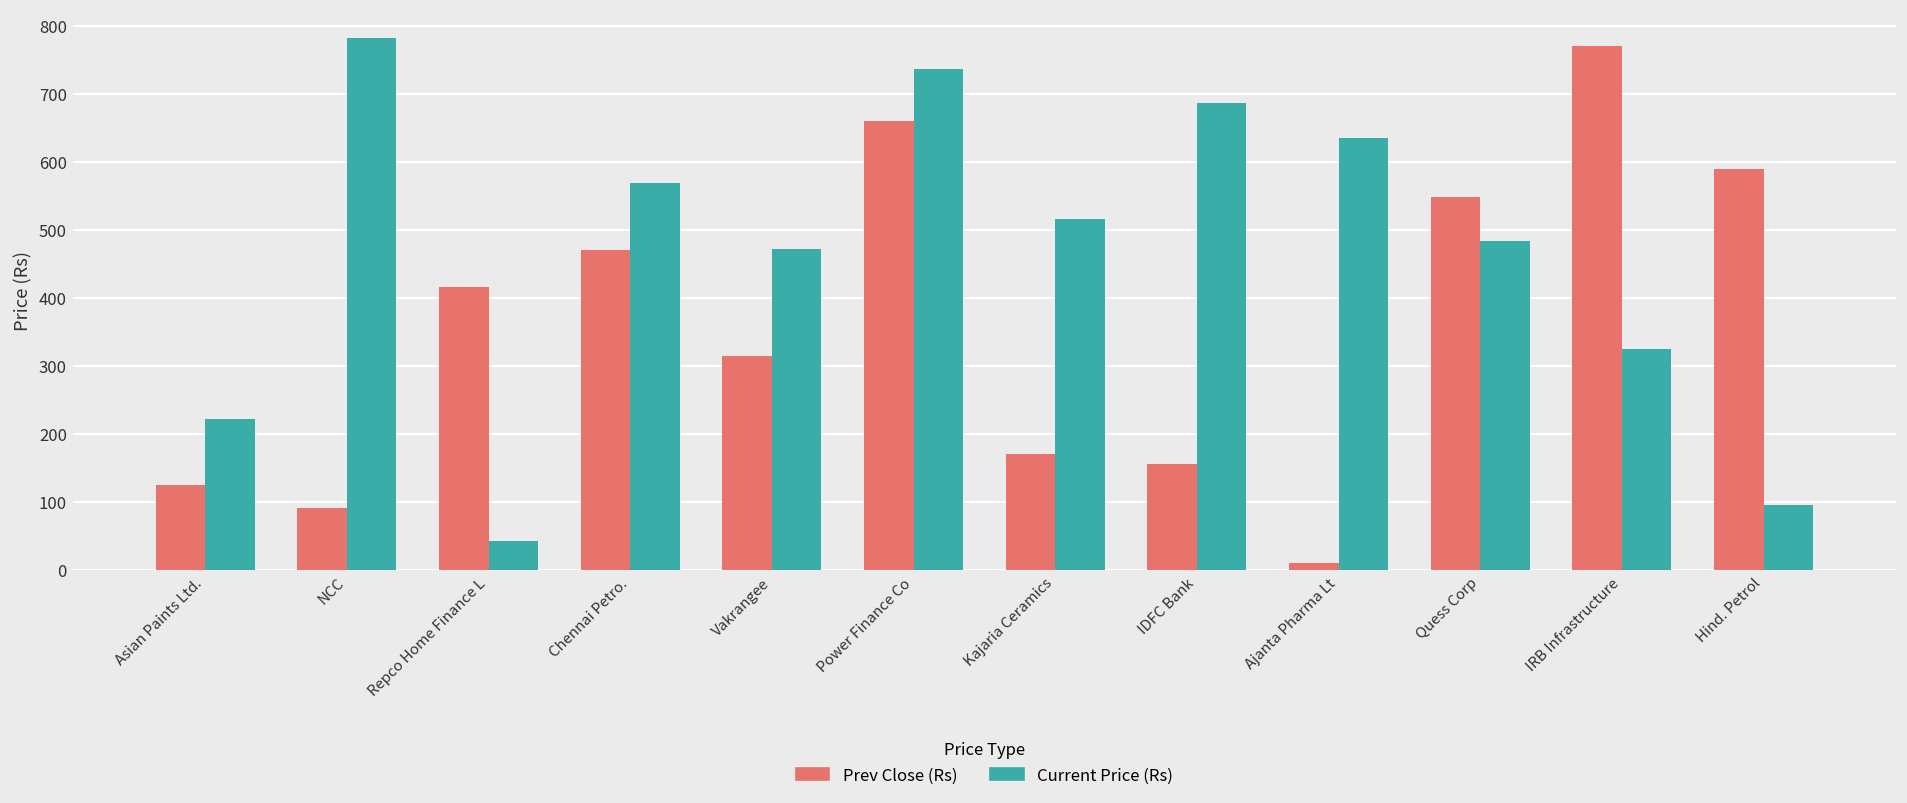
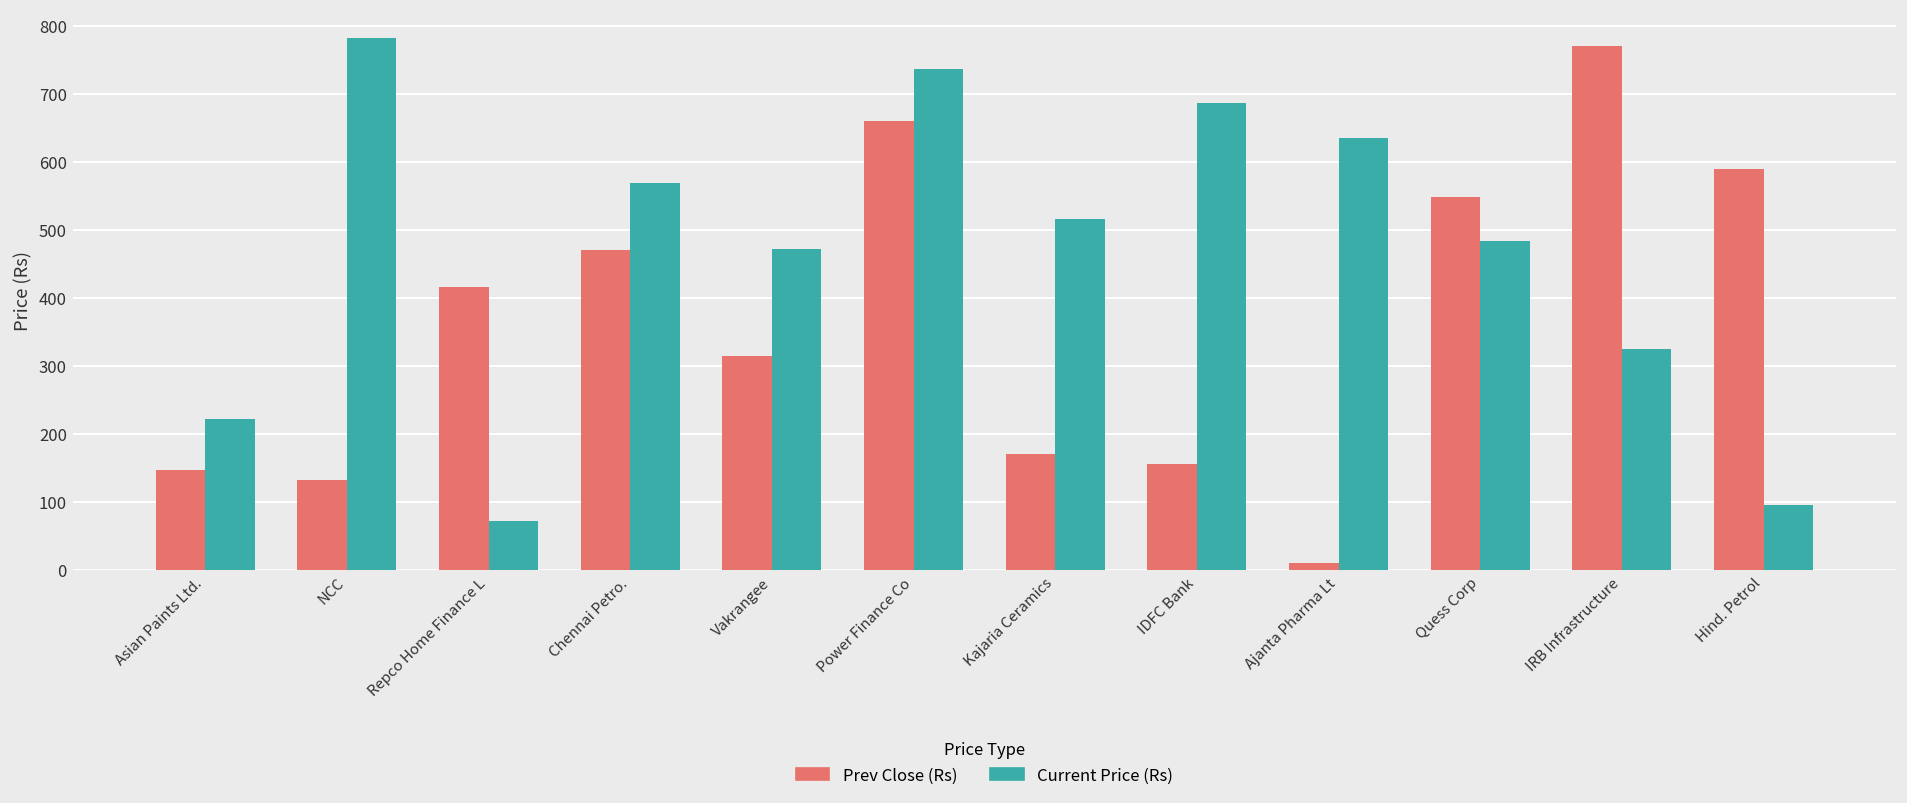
  {
    "Prev Close (Rs)": {
-     "Asian Paints Ltd.": 130,
-     "NCC": 90,
+     "Asian Paints Ltd.": 150,
+     "NCC": 130,
      "Repco Home Finance L": 420,
      "Chennai Petro.": 470,
      "Vakrangee": 310,
      "Power Finance Co": 660,
      "Kajaria Ceramics": 170,
      "IDFC Bank": 160,
      "Ajanta Pharma Lt": 10,
      "Quess Corp": 550,
      "IRB Infrastructure": 770,
      "Hind. Petrol": 590
    },
    "Current Price (Rs)": {
      "Asian Paints Ltd.": 220,
      "NCC": 780,
-     "Repco Home Finance L": 40,
+     "Repco Home Finance L": 70,
      "Chennai Petro.": 570,
      "Vakrangee": 470,
      "Power Finance Co": 740,
      "Kajaria Ceramics": 520,
      "IDFC Bank": 690,
      "Ajanta Pharma Lt": 640,
      "Quess Corp": 480,
      "IRB Infrastructure": 330,
      "Hind. Petrol": 100
    }
  }
